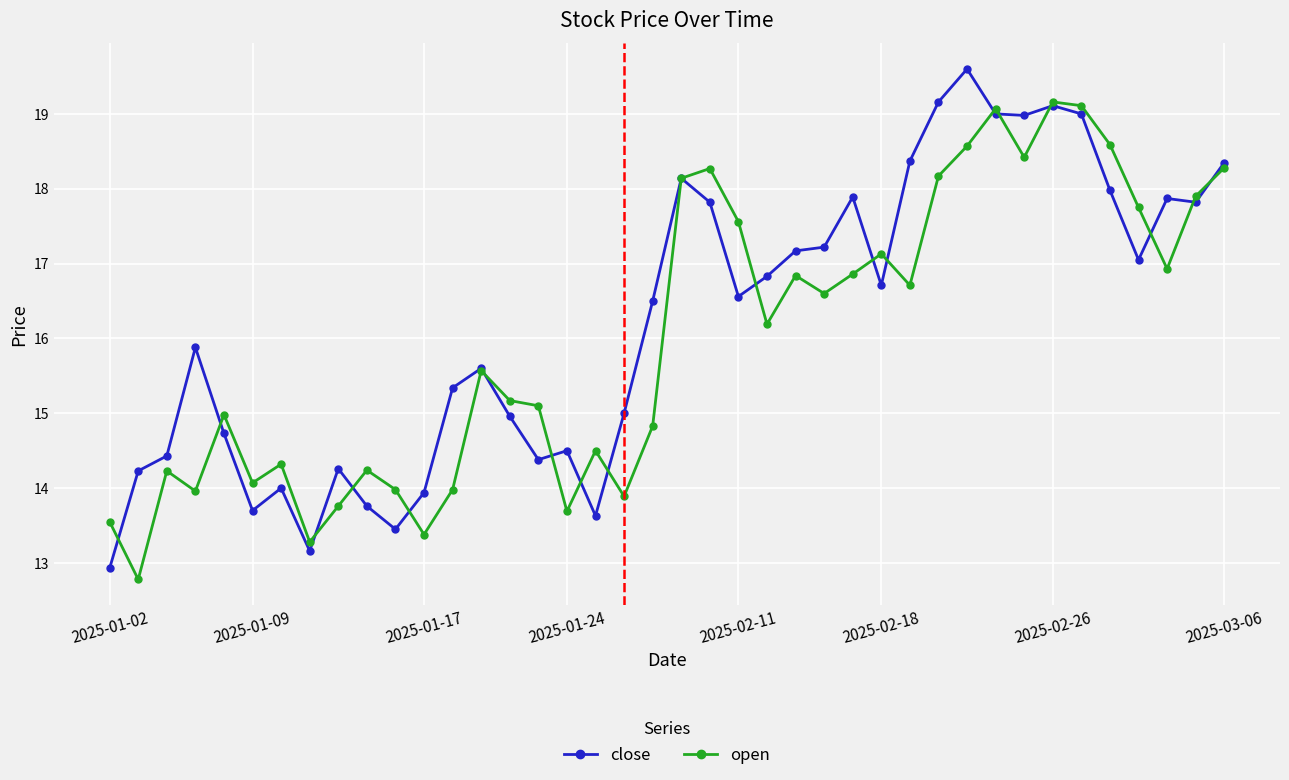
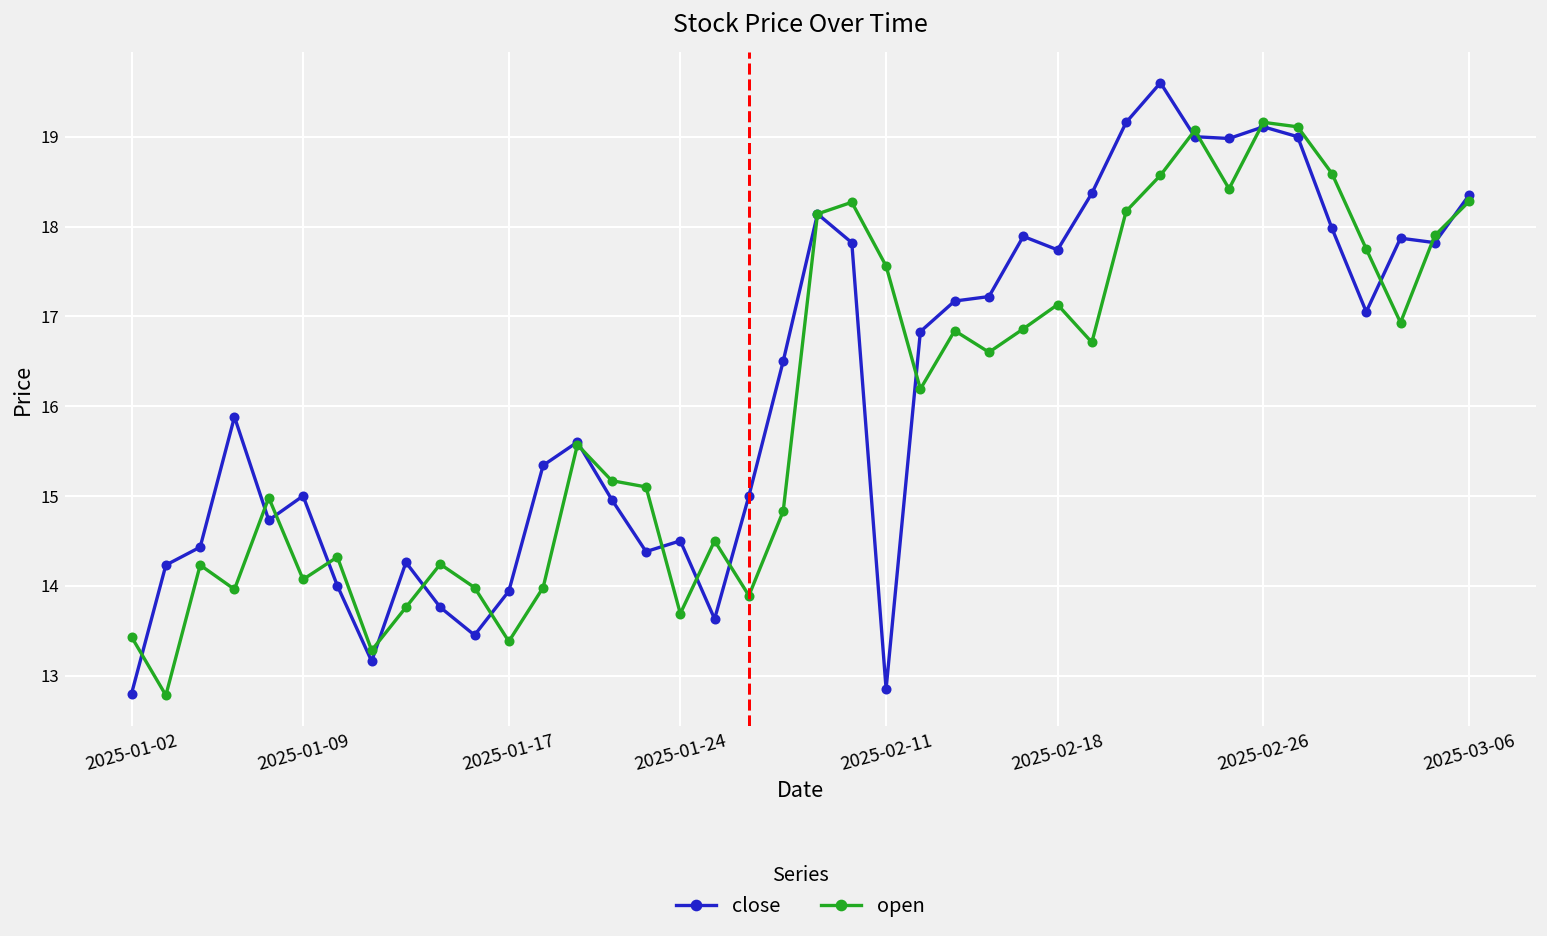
  {
    "close": {
-     "2025-01-02": 12.9,
-     "2025-01-09": 13.7,
+     "2025-01-02": 12.8,
+     "2025-01-09": 15.0,
      "2025-01-17": 13.9,
      "2025-01-24": 14.5,
-     "2025-02-11": 16.6,
-     "2025-02-18": 16.7,
+     "2025-02-11": 12.9,
+     "2025-02-18": 17.7,
      "2025-02-26": 19.1,
      "2025-03-06": 18.4
    },
    "open": {
-     "2025-01-02": 13.6,
+     "2025-01-02": 13.4,
      "2025-01-09": 14.1,
      "2025-01-17": 13.4,
      "2025-01-24": 13.7,
      "2025-02-11": 17.6,
      "2025-02-18": 17.1,
      "2025-02-26": 19.2,
      "2025-03-06": 18.3
    }
  }
